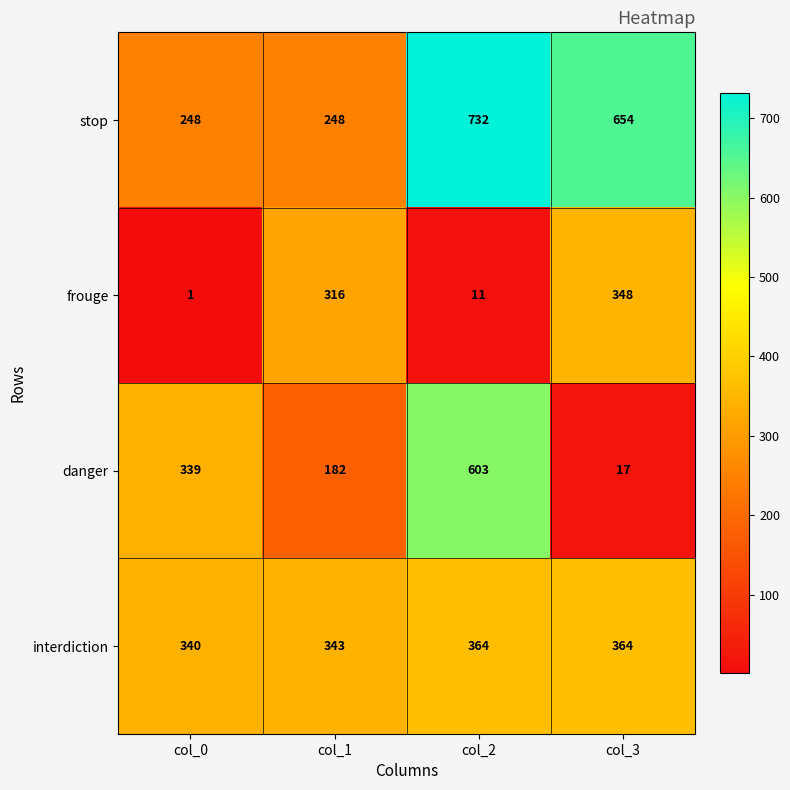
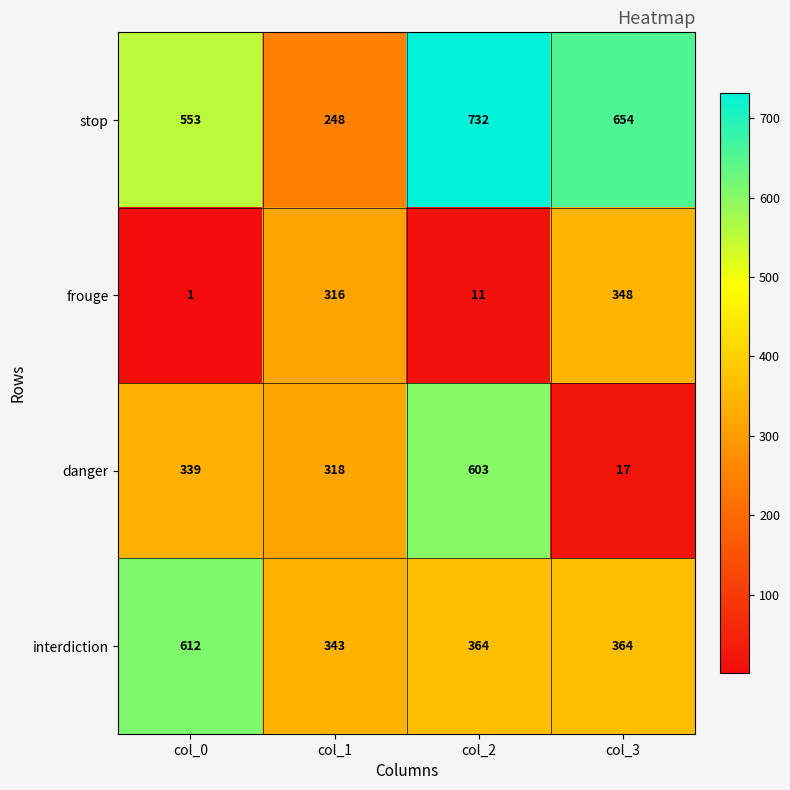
  {
    "stop": {
-     "col_0": 248,
+     "col_0": 553,
      "col_1": 248,
      "col_2": 732,
      "col_3": 654
    },
    "frouge": {
      "col_0": 1,
      "col_1": 316,
      "col_2": 11,
      "col_3": 348
    },
    "danger": {
      "col_0": 339,
-     "col_1": 182,
+     "col_1": 318,
      "col_2": 603,
      "col_3": 17
    },
    "interdiction": {
-     "col_0": 340,
+     "col_0": 612,
      "col_1": 343,
      "col_2": 364,
      "col_3": 364
    }
  }
